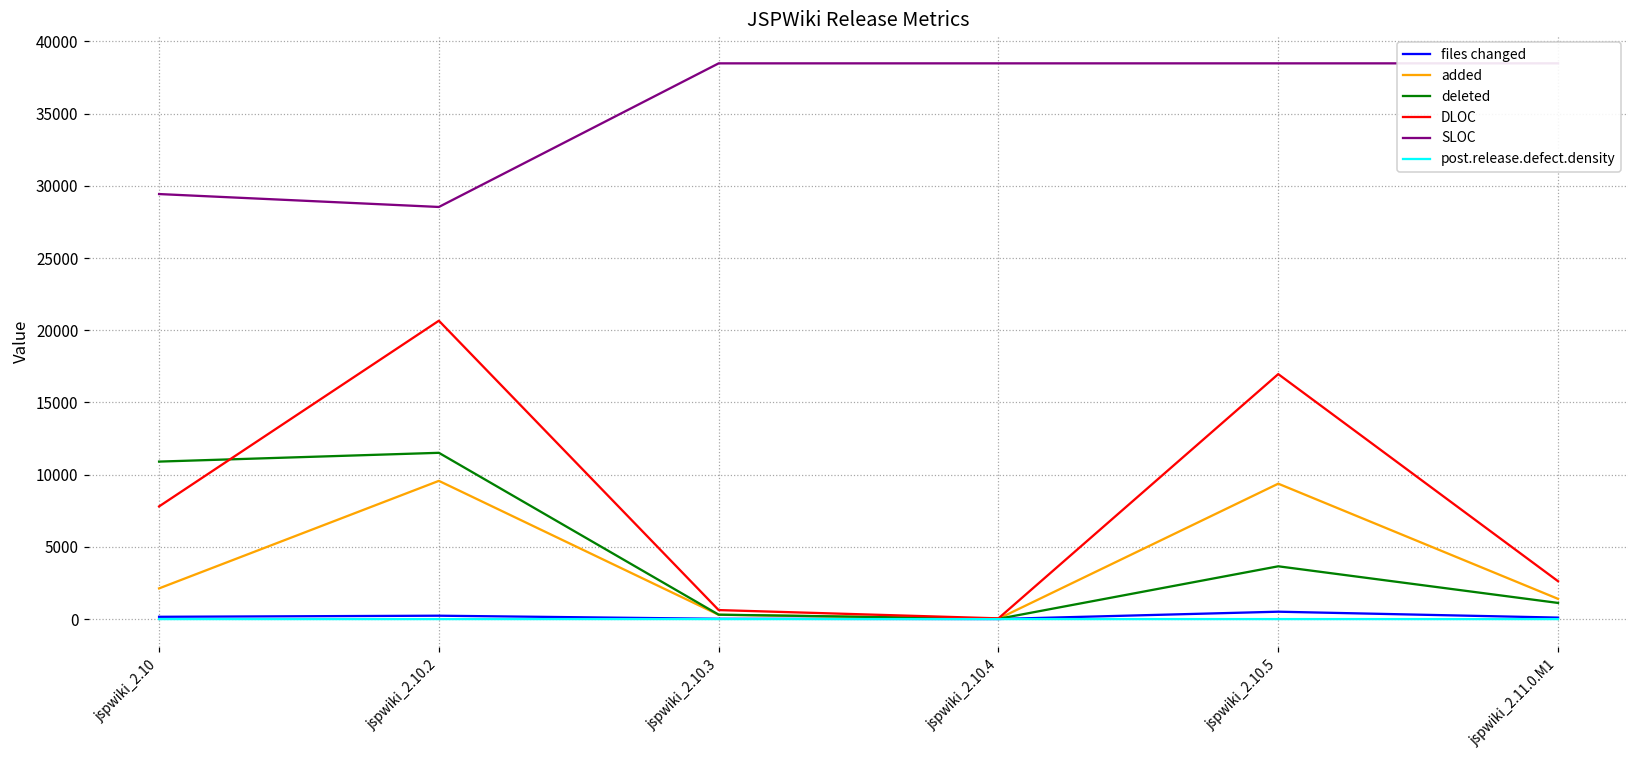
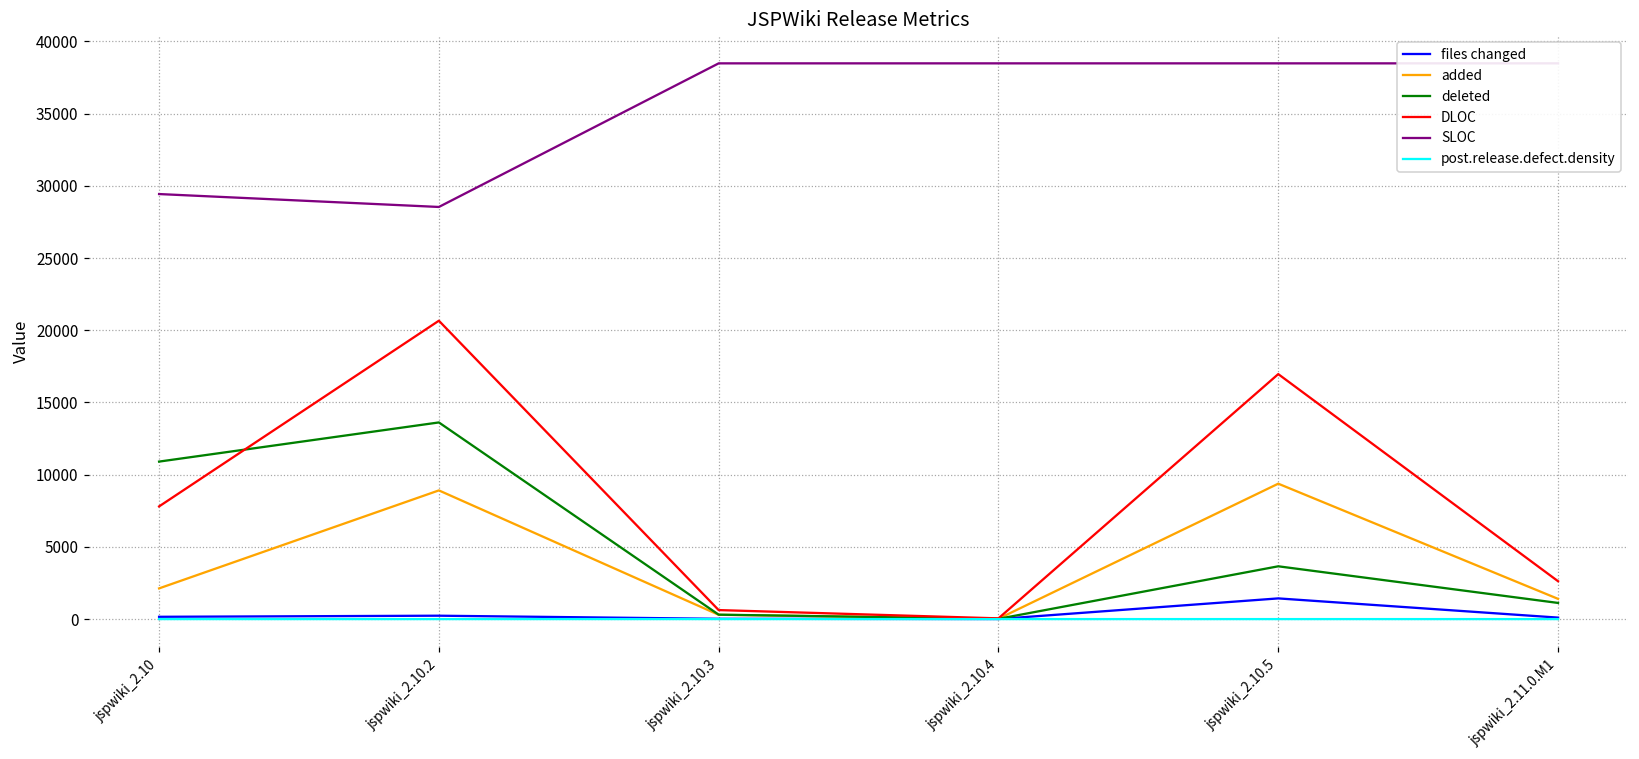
  {
    "files changed": {
      "jspwiki_2.10.2": 200,
-     "jspwiki_2.10.5": 500
+     "jspwiki_2.10.5": 1400
    },
    "added": {
      "jspwiki_2.10": 2100,
-     "jspwiki_2.10.2": 9600,
+     "jspwiki_2.10.2": 8900,
      "jspwiki_2.10.5": 9400,
      "jspwiki_2.11.0.M1": 1400
    },
    "deleted": {
      "jspwiki_2.10": 10900,
-     "jspwiki_2.10.2": 11500,
+     "jspwiki_2.10.2": 13600,
      "jspwiki_2.10.5": 3700,
      "jspwiki_2.11.0.M1": 1100
    },
    "DLOC": {
      "jspwiki_2.10": 7800,
      "jspwiki_2.10.2": 20700,
      "jspwiki_2.10.3": 600,
      "jspwiki_2.10.5": 17000,
      "jspwiki_2.11.0.M1": 2600
    },
    "SLOC": {
      "jspwiki_2.10": 29400,
      "jspwiki_2.10.2": 28500,
      "jspwiki_2.10.3": 38500,
      "jspwiki_2.10.4": 38500,
      "jspwiki_2.10.5": 38500
    },
    "post.release.defect.density": {
      "jspwiki_2.10.2": 0,
      "jspwiki_2.10.5": 0
    }
  }
